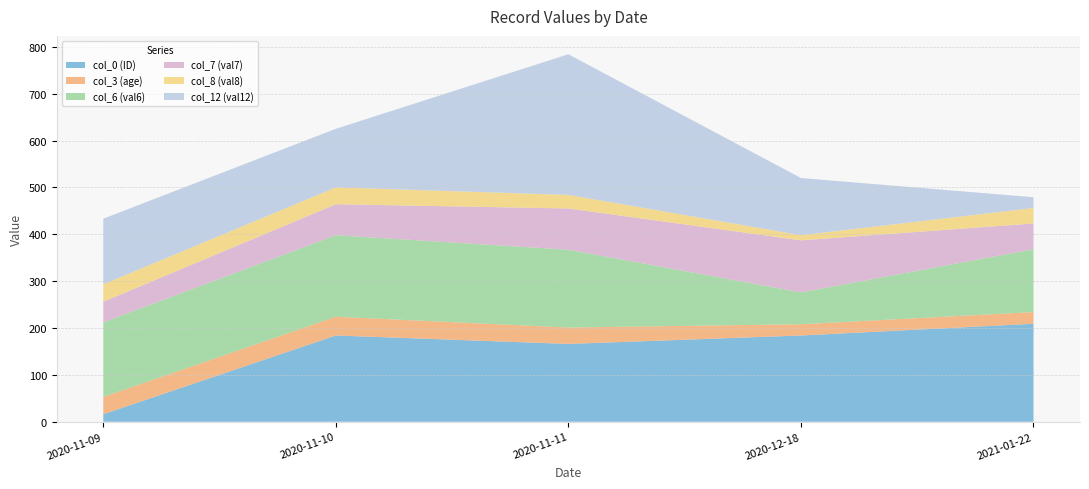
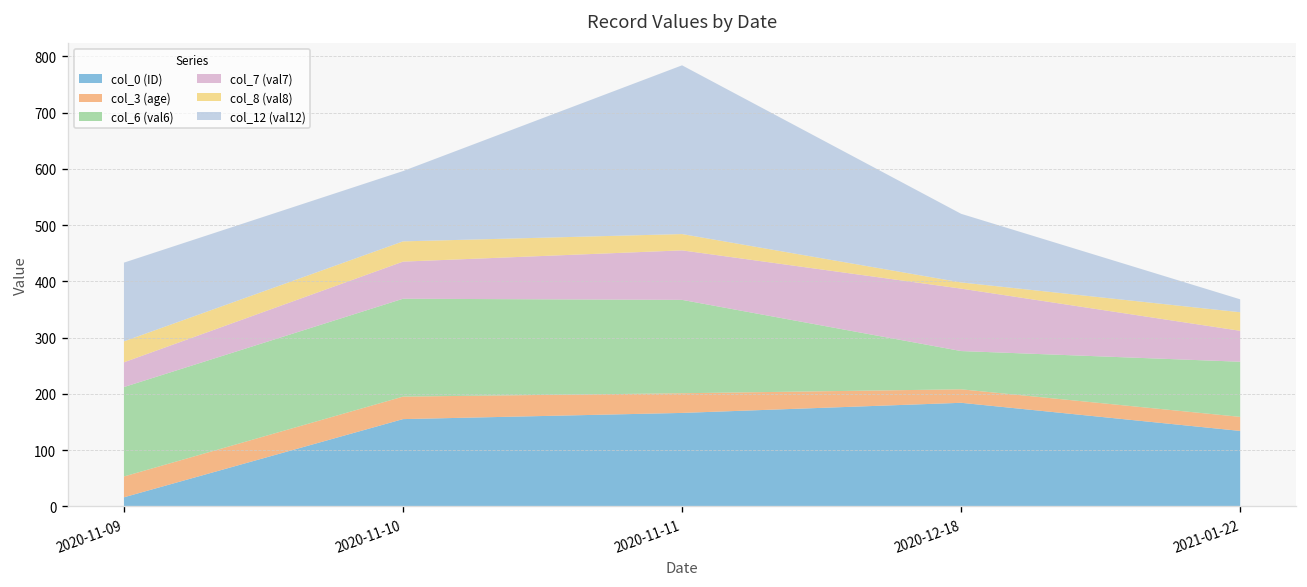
  {
    "col_0 (ID)": {
      "2020-11-09": 20,
-     "2020-11-10": 180,
+     "2020-11-10": 160,
      "2020-11-11": 170,
      "2020-12-18": 180,
-     "2021-01-22": 210
+     "2021-01-22": 130
    },
    "col_6 (val6)": {
      "2020-11-09": 160,
      "2020-11-10": 170,
      "2020-11-11": 170,
      "2020-12-18": 70,
-     "2021-01-22": 130
+     "2021-01-22": 100
    }
  }
